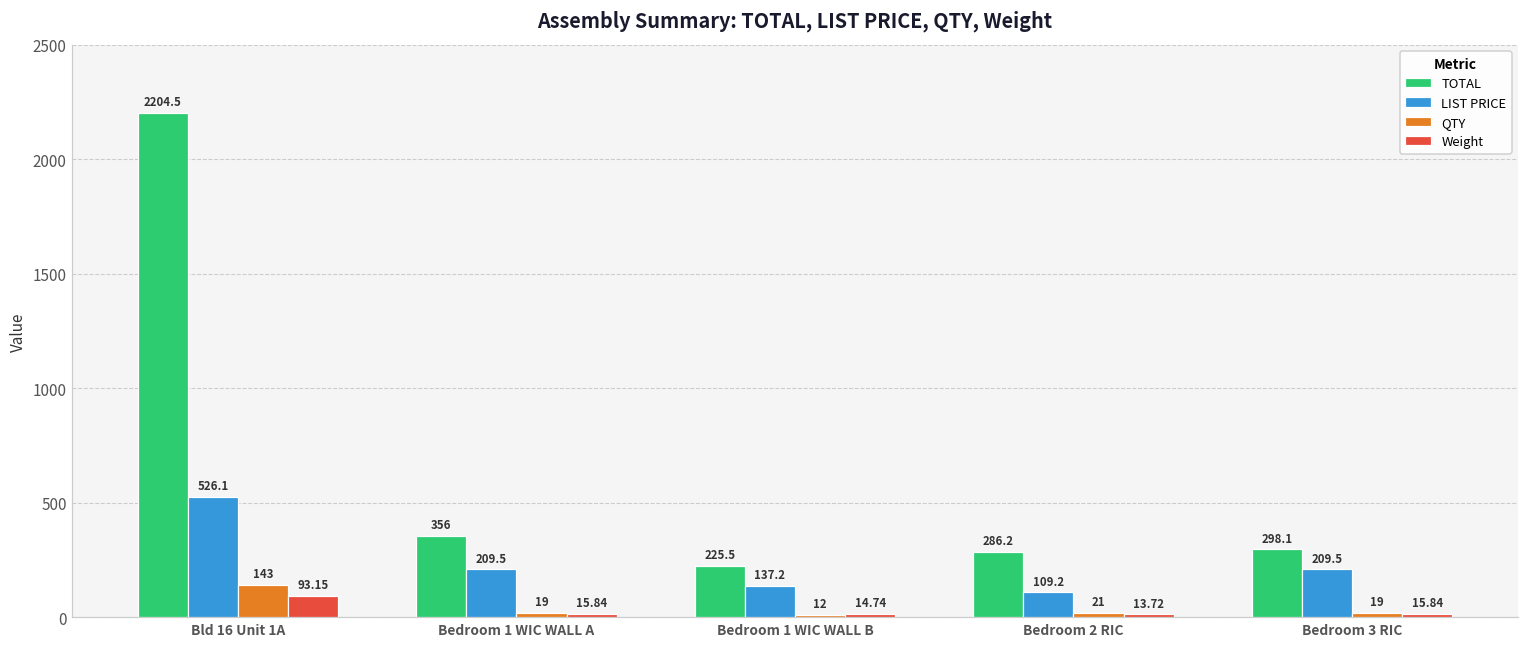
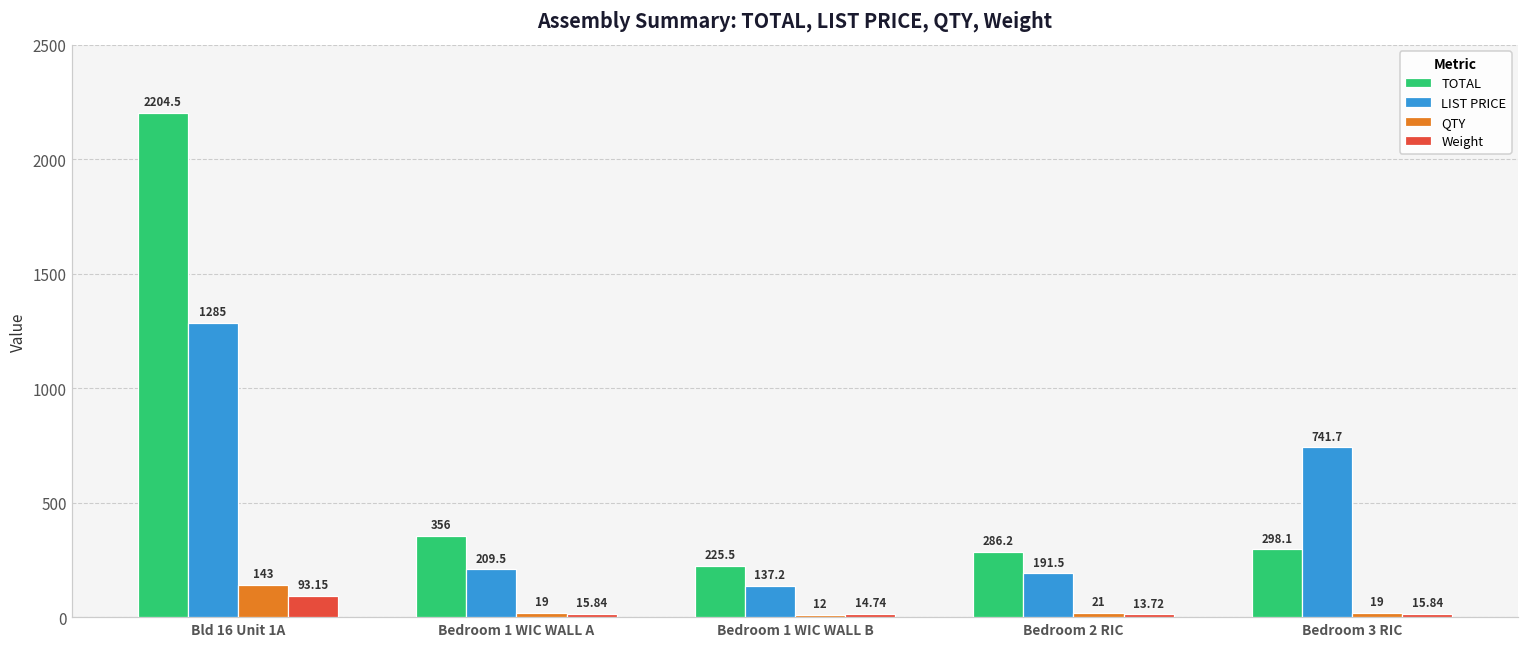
  {
    "TOTAL": {
      "Bld 16 Unit 1A": 2204.5,
      "Bedroom 1 WIC WALL A": 356,
      "Bedroom 1 WIC WALL B": 225.5,
      "Bedroom 2 RIC": 286.2,
      "Bedroom 3 RIC": 298.1
    },
    "LIST PRICE": {
-     "Bld 16 Unit 1A": 526.1,
+     "Bld 16 Unit 1A": 1285,
      "Bedroom 1 WIC WALL A": 209.5,
      "Bedroom 1 WIC WALL B": 137.2,
-     "Bedroom 2 RIC": 109.2,
-     "Bedroom 3 RIC": 209.5
+     "Bedroom 2 RIC": 191.5,
+     "Bedroom 3 RIC": 741.7
    }
  }
